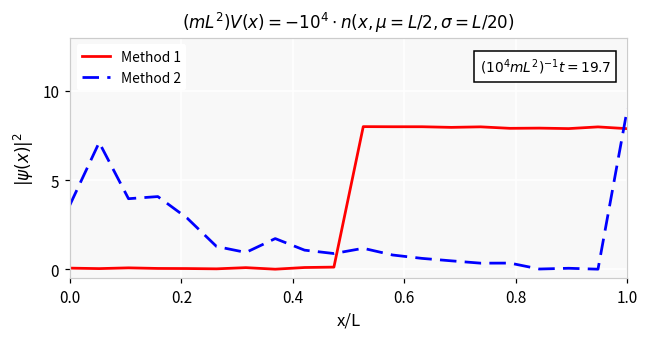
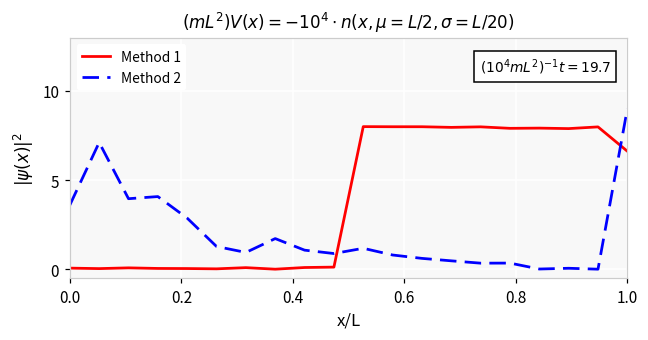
  {
    "Method 1": {
      "0.0": 0.1,
-     "1.0": 7.9
+     "1.0": 6.6
    },
    "Method 2": {
      "0.0": 3.6,
      "1.0": 9.0
    }
  }
